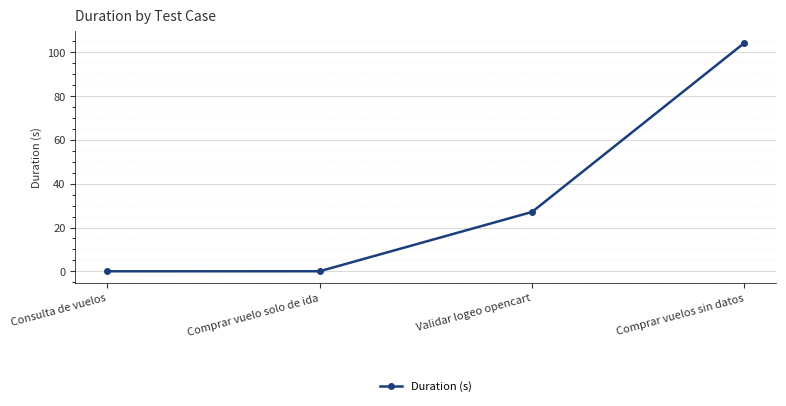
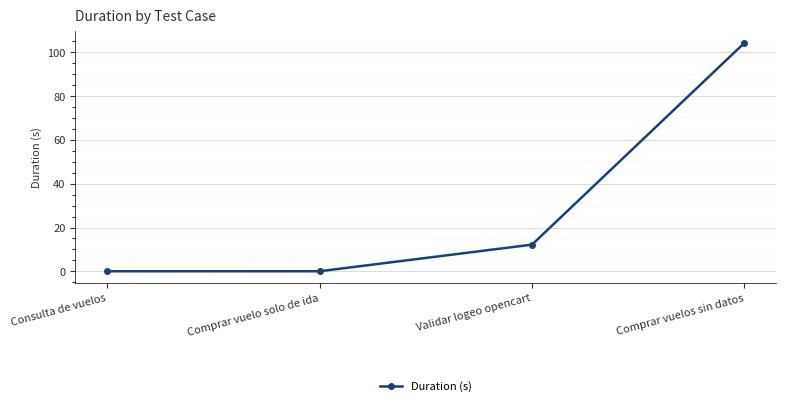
  {
    "Consulta de vuelos": 0,
    "Comprar vuelo solo de ida": 0,
-   "Validar logeo opencart": 27,
+   "Validar logeo opencart": 12,
    "Comprar vuelos sin datos": 104
  }
